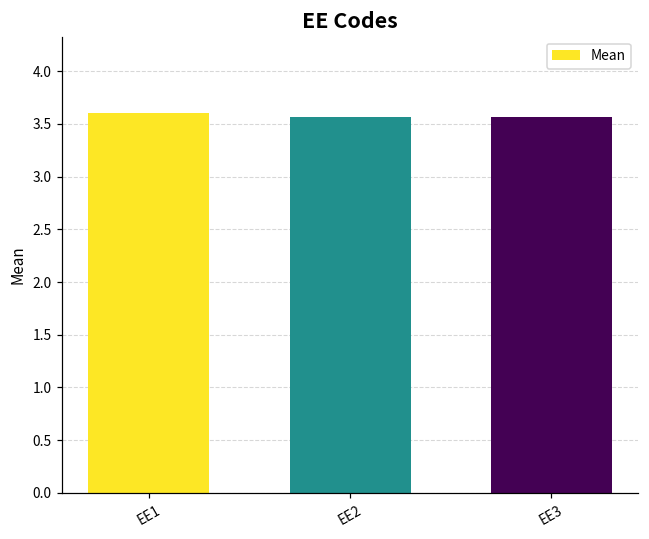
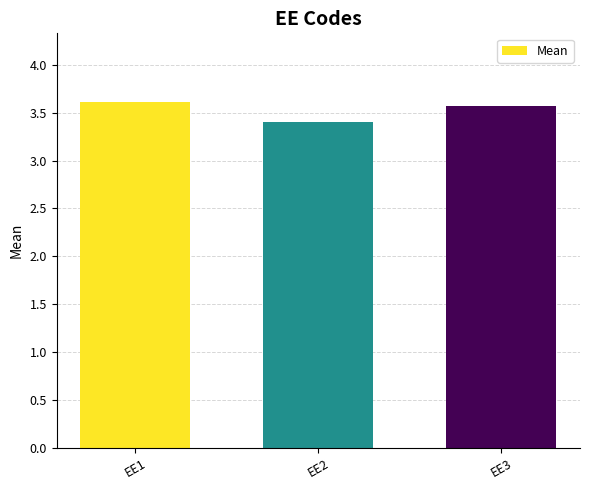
  {
    "EE1": 3.6,
-   "EE2": 3.6,
+   "EE2": 3.4,
    "EE3": 3.6
  }
